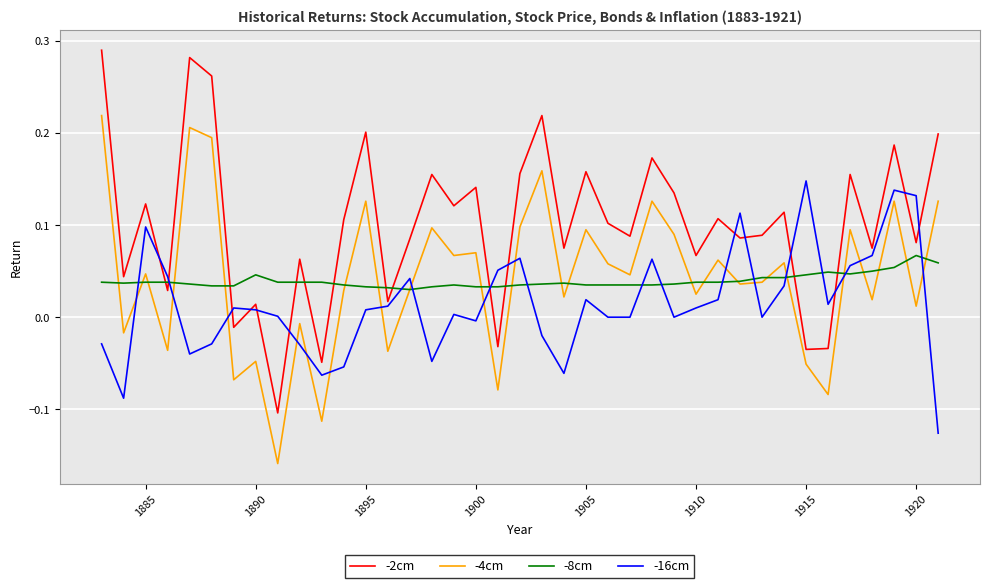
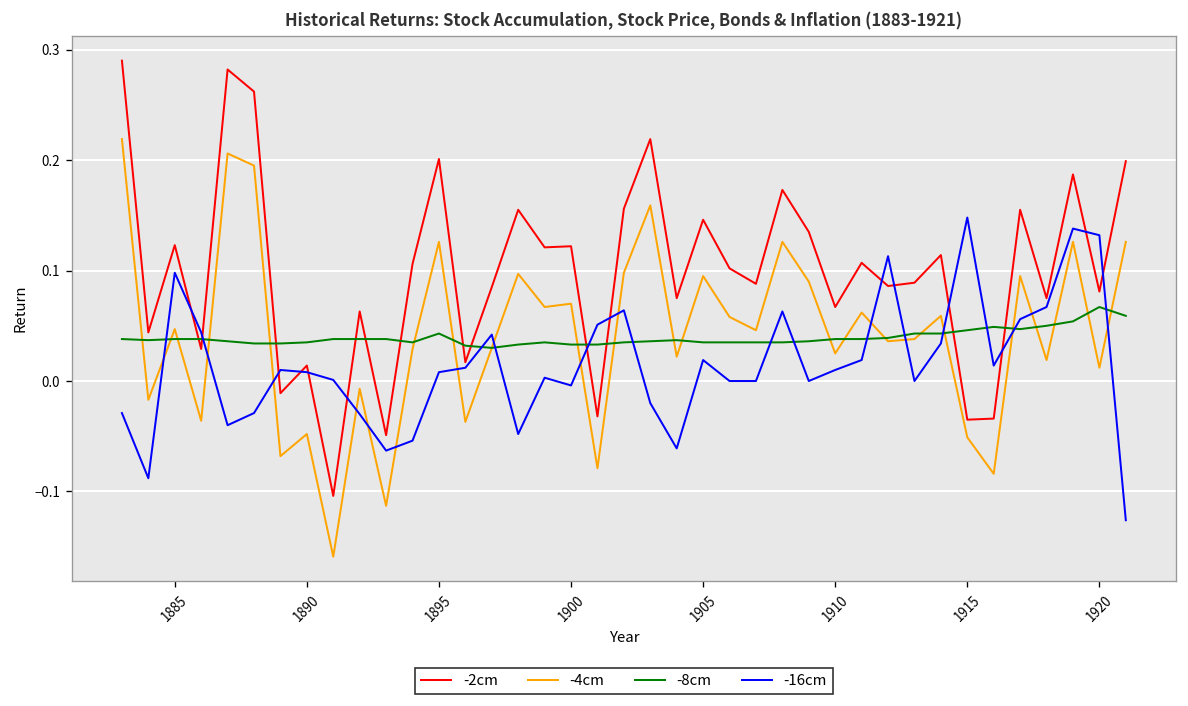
  {
    "-2cm": {
      "1885": 0.12,
      "1890": 0.01,
      "1895": 0.20,
-     "1900": 0.14,
-     "1905": 0.16,
+     "1900": 0.12,
+     "1905": 0.15,
      "1910": 0.07,
      "1915": -0.04,
      "1920": 0.08
    },
    "-4cm": {
      "1885": 0.05,
      "1890": -0.05,
      "1895": 0.13,
      "1900": 0.07,
      "1905": 0.10,
      "1910": 0.03,
      "1915": -0.05,
      "1920": 0.01
    },
    "-8cm": {
      "1885": 0.04,
-     "1890": 0.05,
-     "1895": 0.03,
+     "1890": 0.04,
+     "1895": 0.04,
      "1900": 0.03,
      "1905": 0.04,
      "1910": 0.04,
      "1915": 0.05,
      "1920": 0.07
    },
    "-16cm": {
      "1885": 0.10,
      "1890": 0.01,
      "1895": 0.01,
      "1900": 0.00,
      "1905": 0.02,
      "1910": 0.01,
      "1915": 0.15,
      "1920": 0.13
    }
  }
